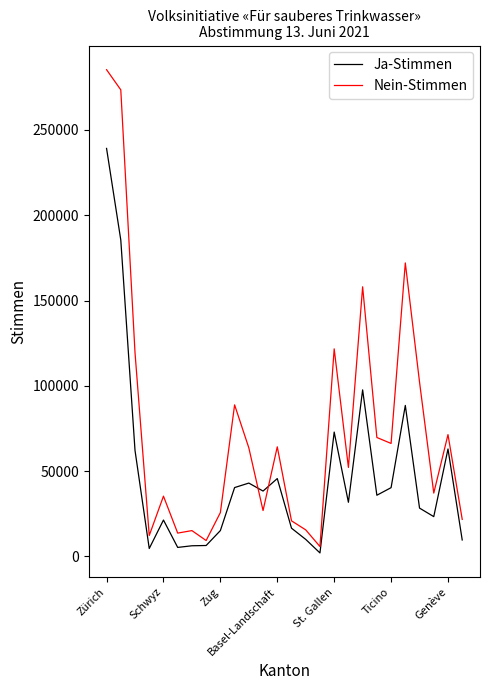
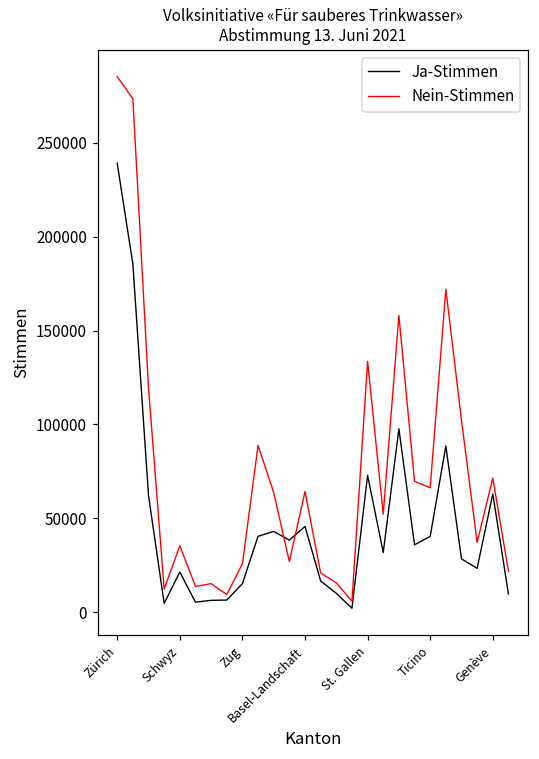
  {
    "Ja-Stimmen": {
      "Zürich": 239000,
      "Schwyz": 21000,
      "Zug": 15000,
      "Basel-Landschaft": 46000,
      "St. Gallen": 73000,
      "Ticino": 40000,
      "Genève": 63000
    },
    "Nein-Stimmen": {
      "Zürich": 285000,
      "Schwyz": 35000,
      "Zug": 26000,
      "Basel-Landschaft": 64000,
-     "St. Gallen": 122000,
+     "St. Gallen": 134000,
      "Ticino": 66000,
      "Genève": 71000
    }
  }
